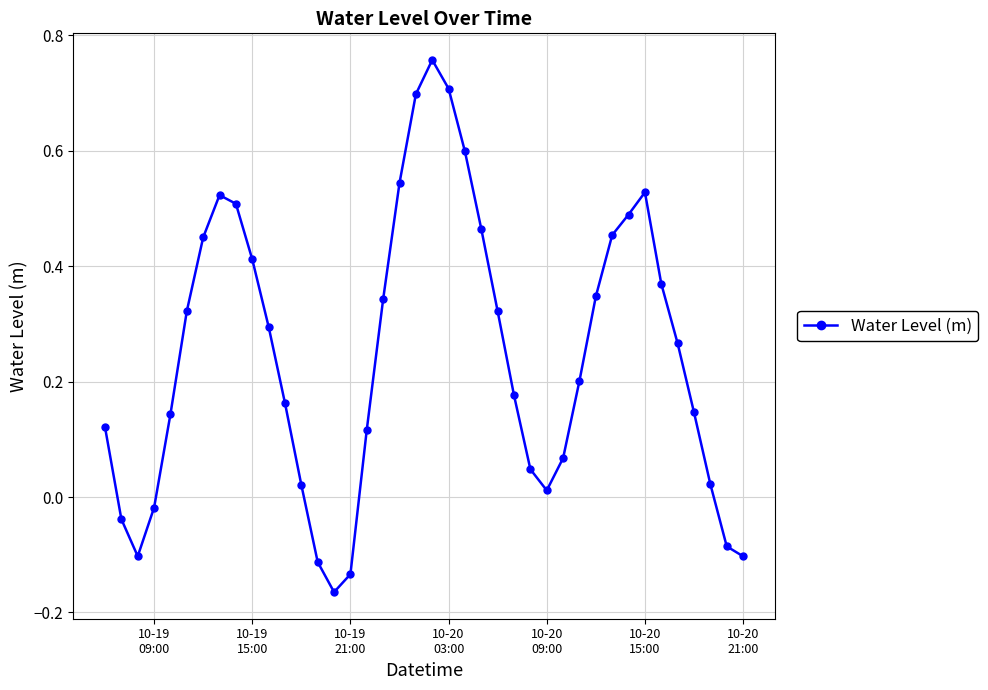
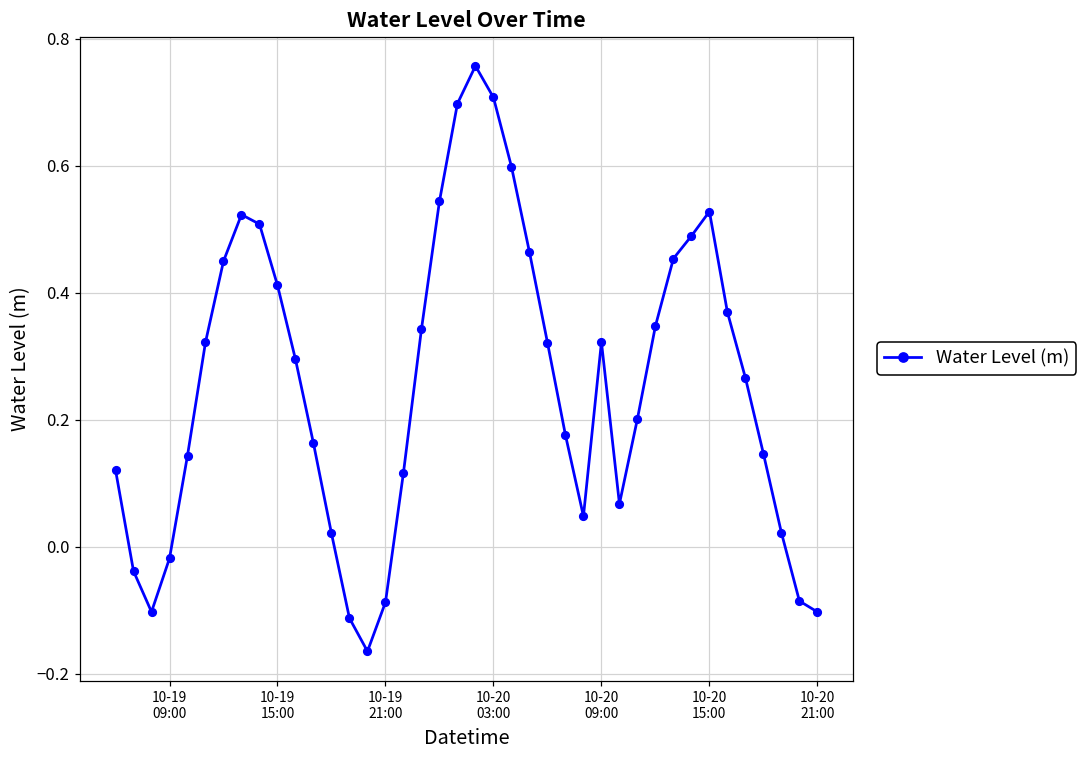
  {
    "10-19 09:00": -0.02,
    "10-19 15:00": 0.41,
-   "10-19 21:00": -0.13,
+   "10-19 21:00": -0.09,
    "10-20 03:00": 0.71,
-   "10-20 09:00": 0.01,
+   "10-20 09:00": 0.32,
    "10-20 15:00": 0.53,
    "10-20 21:00": -0.10
  }
